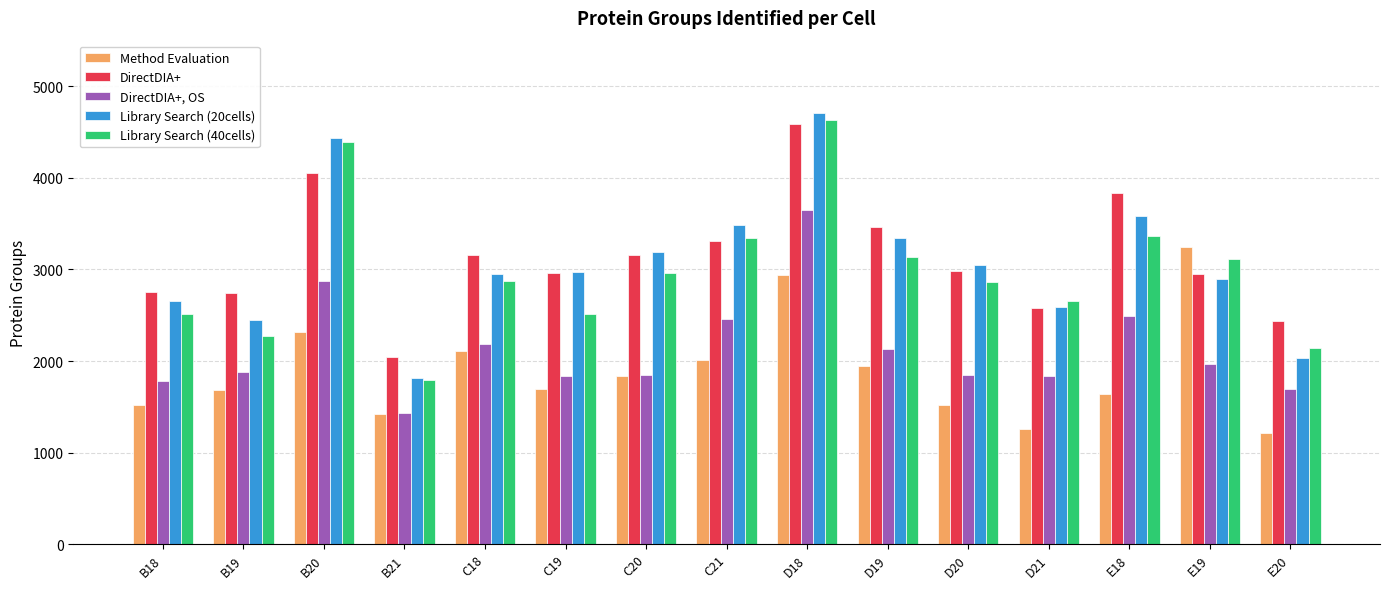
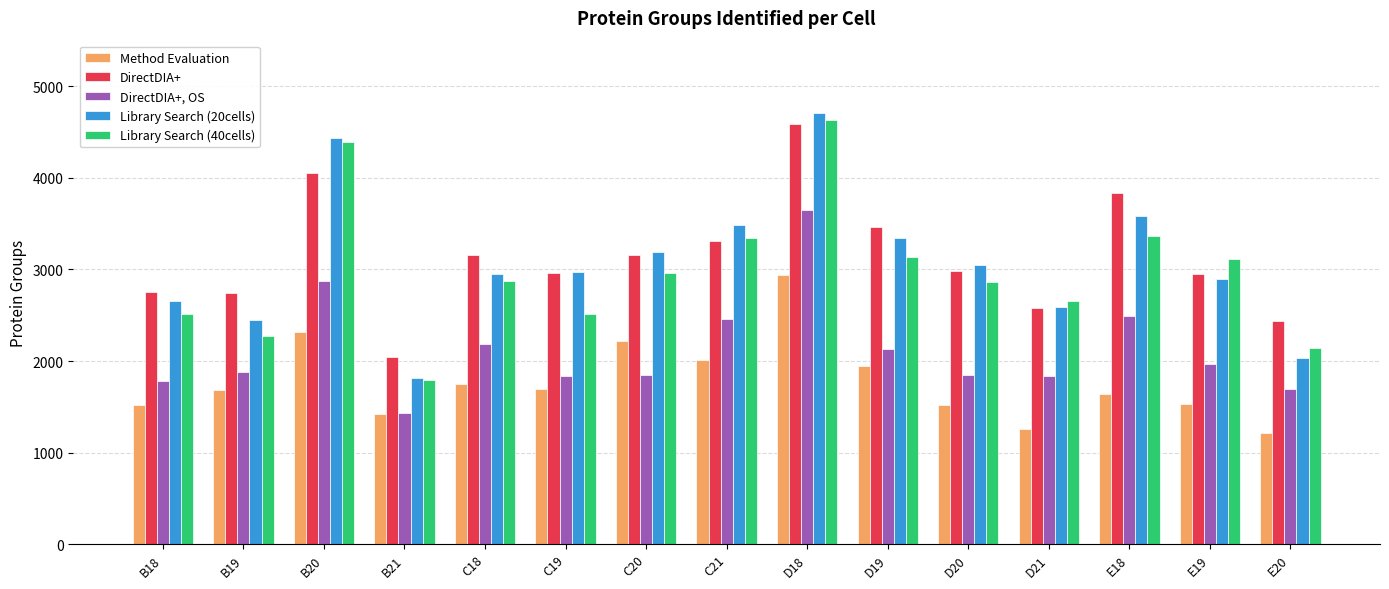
  {
    "Method Evaluation": {
      "B18": 1500,
      "B19": 1700,
      "B20": 2300,
      "B21": 1400,
-     "C18": 2100,
+     "C18": 1800,
      "C19": 1700,
-     "C20": 1800,
+     "C20": 2200,
      "C21": 2000,
      "D18": 2900,
      "D19": 1900,
      "D20": 1500,
      "D21": 1300,
      "E18": 1600,
-     "E19": 3200,
+     "E19": 1500,
      "E20": 1200
    },
    "DirectDIA+": {
      "B18": 2800,
      "B19": 2700,
      "B20": 4100,
      "B21": 2000,
      "C18": 3200,
      "C19": 3000,
      "C20": 3200,
      "C21": 3300,
      "D18": 4600,
      "D19": 3500,
      "D20": 3000,
      "D21": 2600,
      "E18": 3800,
      "E19": 2900,
      "E20": 2400
    },
    "DirectDIA+, OS": {
      "B18": 1800,
      "B19": 1900,
      "B20": 2900,
      "B21": 1400,
      "C18": 2200,
      "C19": 1800,
      "C20": 1800,
      "C21": 2500,
      "D18": 3700,
      "D19": 2100,
      "D20": 1900,
      "D21": 1800,
      "E18": 2500,
      "E19": 2000,
      "E20": 1700
    },
    "Library Search (20cells)": {
      "B18": 2700,
      "B19": 2400,
      "B20": 4400,
      "B21": 1800,
      "C18": 2900,
      "C19": 3000,
      "C20": 3200,
      "C21": 3500,
      "D18": 4700,
      "D19": 3300,
      "D20": 3000,
      "D21": 2600,
      "E18": 3600,
      "E19": 2900,
      "E20": 2000
    },
    "Library Search (40cells)": {
      "B18": 2500,
      "B19": 2300,
      "B20": 4400,
      "B21": 1800,
      "C18": 2900,
      "C19": 2500,
      "C20": 3000,
      "C21": 3300,
      "D18": 4600,
      "D19": 3100,
      "D20": 2900,
      "D21": 2700,
      "E18": 3400,
      "E19": 3100,
      "E20": 2100
    }
  }
